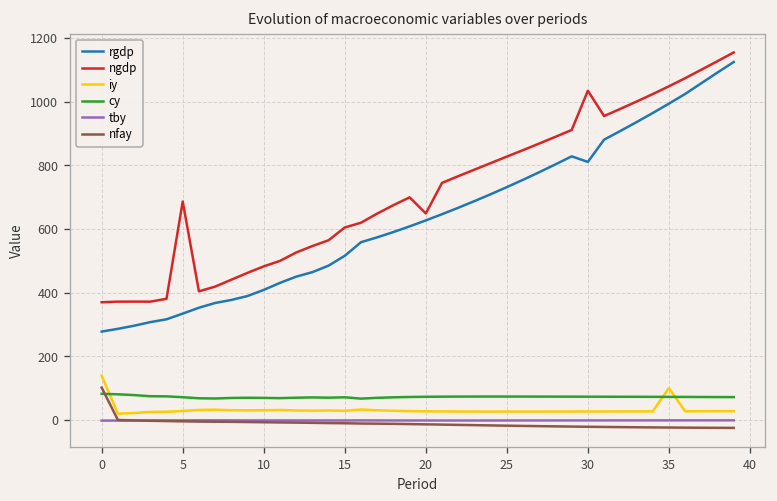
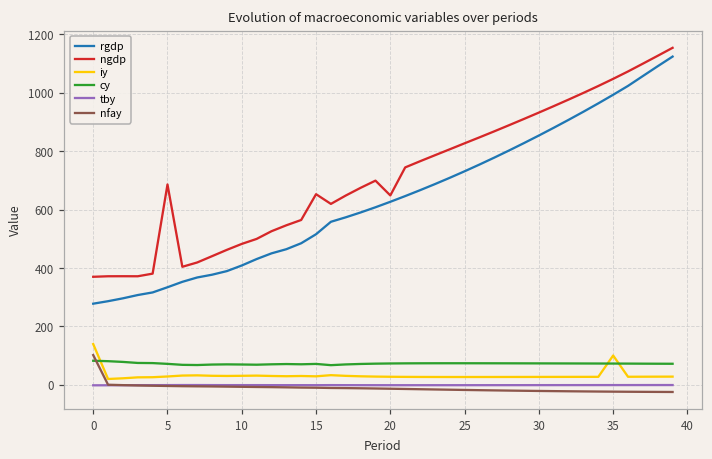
  {
    "rgdp": {
      "0": 280,
      "5": 330,
      "10": 410,
      "15": 520,
      "20": 630,
      "25": 730,
-     "30": 810,
+     "30": 850,
      "35": 990
    },
    "ngdp": {
      "0": 370,
      "5": 690,
      "10": 480,
-     "15": 600,
+     "15": 650,
      "20": 650,
      "25": 830,
-     "30": 1030,
+     "30": 930,
      "35": 1050
    },
    "iy": {
      "0": 140,
      "5": 30,
      "10": 30,
      "15": 30,
      "20": 30,
      "25": 30,
      "30": 30,
      "35": 100
    },
    "cy": {
      "0": 80,
      "5": 70,
      "10": 70,
      "15": 70,
      "20": 70,
      "25": 70,
      "30": 70,
      "35": 70
    },
    "tby": {
      "0": 0,
      "20": 0,
      "25": 0,
      "30": 0,
      "35": 0
    },
    "nfay": {
      "0": 100,
      "20": -10,
      "25": -20,
      "30": -20,
      "35": -20
    }
  }
